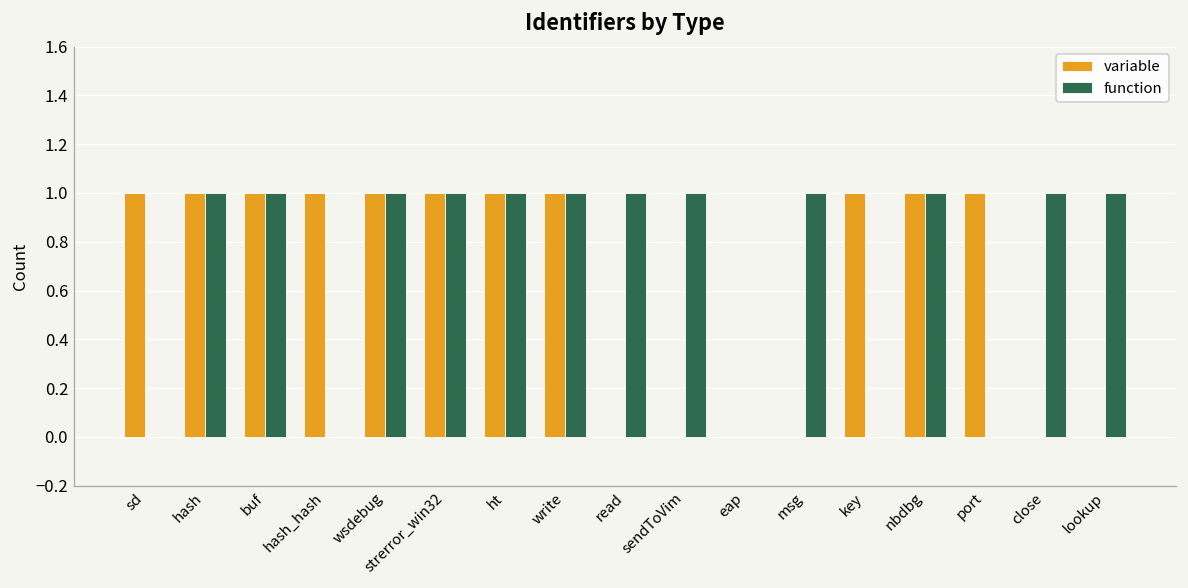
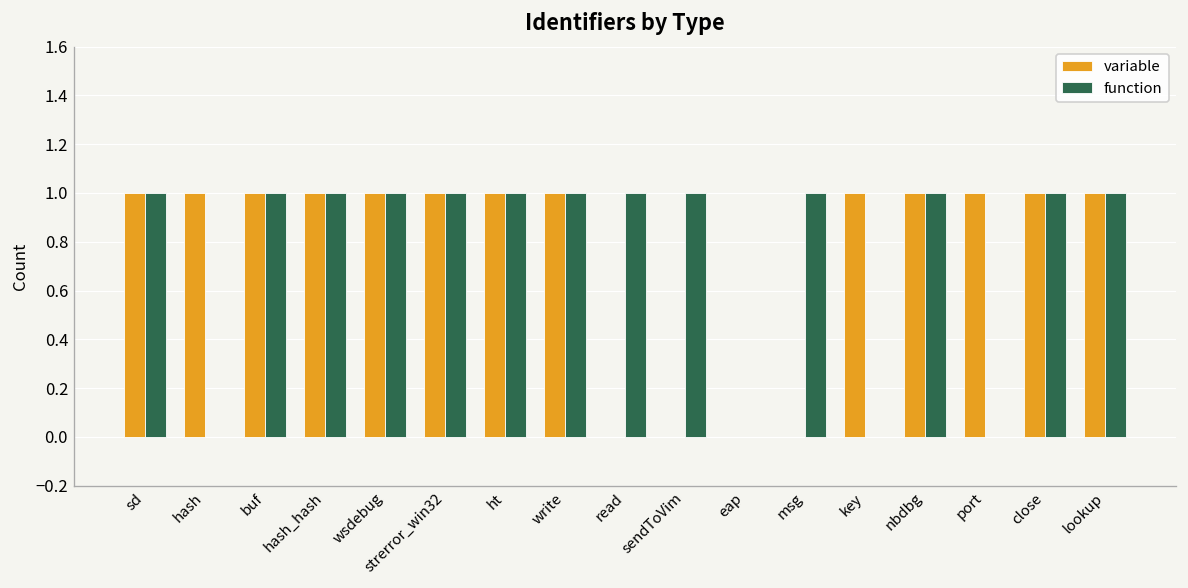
  {
    "variable": {
      "sd": 1,
      "hash": 1,
      "buf": 1,
      "hash_hash": 1,
      "wsdebug": 1,
      "strerror_win32": 1,
      "ht": 1,
      "write": 1,
      "read": 0,
      "sendToVim": 0,
      "eap": 0,
      "msg": 0,
      "key": 1,
      "nbdbg": 1,
      "port": 1,
-     "close": 0,
-     "lookup": 0
+     "close": 1,
+     "lookup": 1
    },
    "function": {
-     "sd": 0,
-     "hash": 1,
+     "sd": 1,
+     "hash": 0,
      "buf": 1,
-     "hash_hash": 0,
+     "hash_hash": 1,
      "wsdebug": 1,
      "strerror_win32": 1,
      "ht": 1,
      "write": 1,
      "read": 1,
      "sendToVim": 1,
      "eap": 0,
      "msg": 1,
      "key": 0,
      "nbdbg": 1,
      "port": 0,
      "close": 1,
      "lookup": 1
    }
  }
